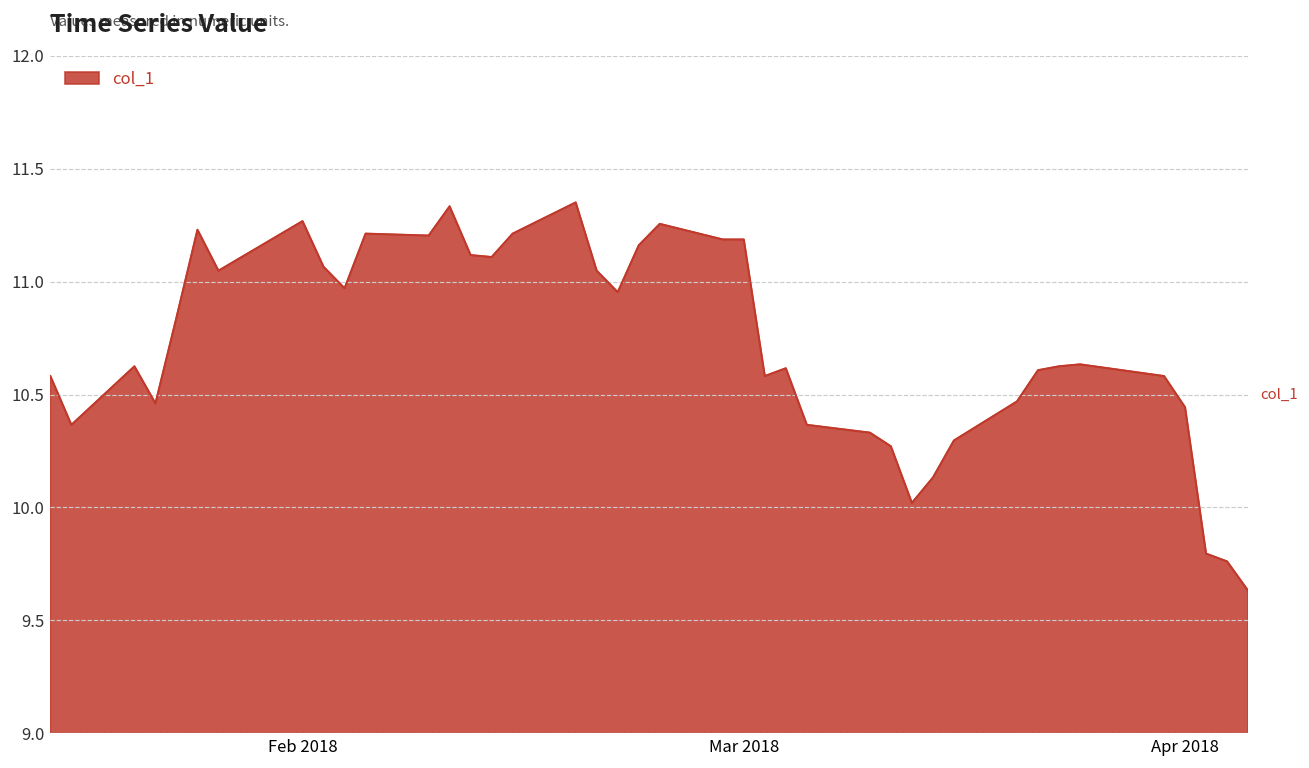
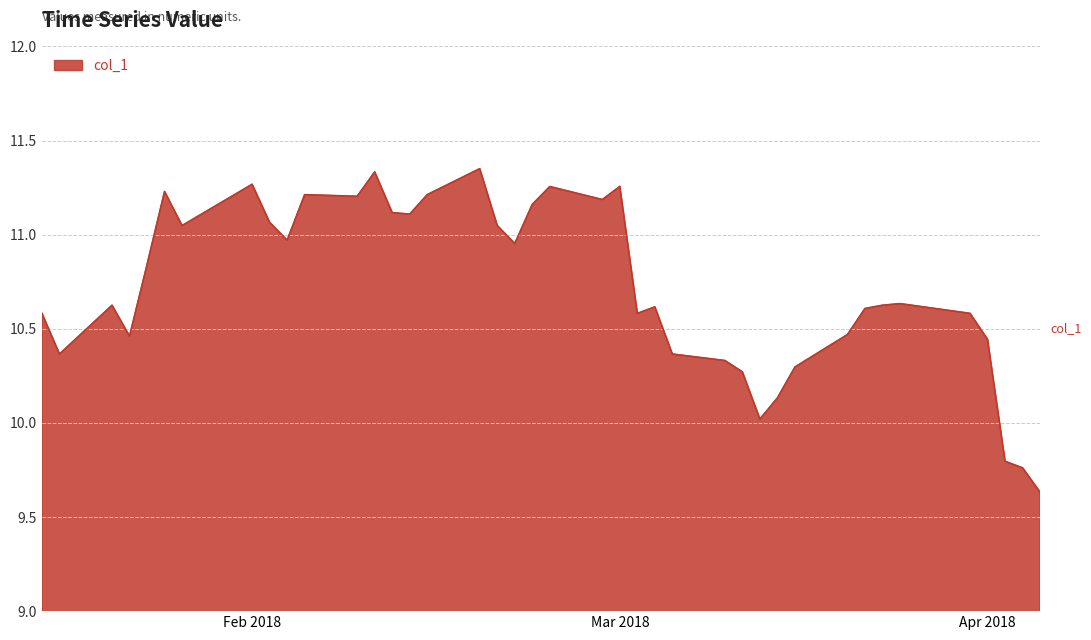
  {
    "Feb 2018": 11.27,
-   "Mar 2018": 11.19,
+   "Mar 2018": 11.26,
    "Apr 2018": 10.44
  }
